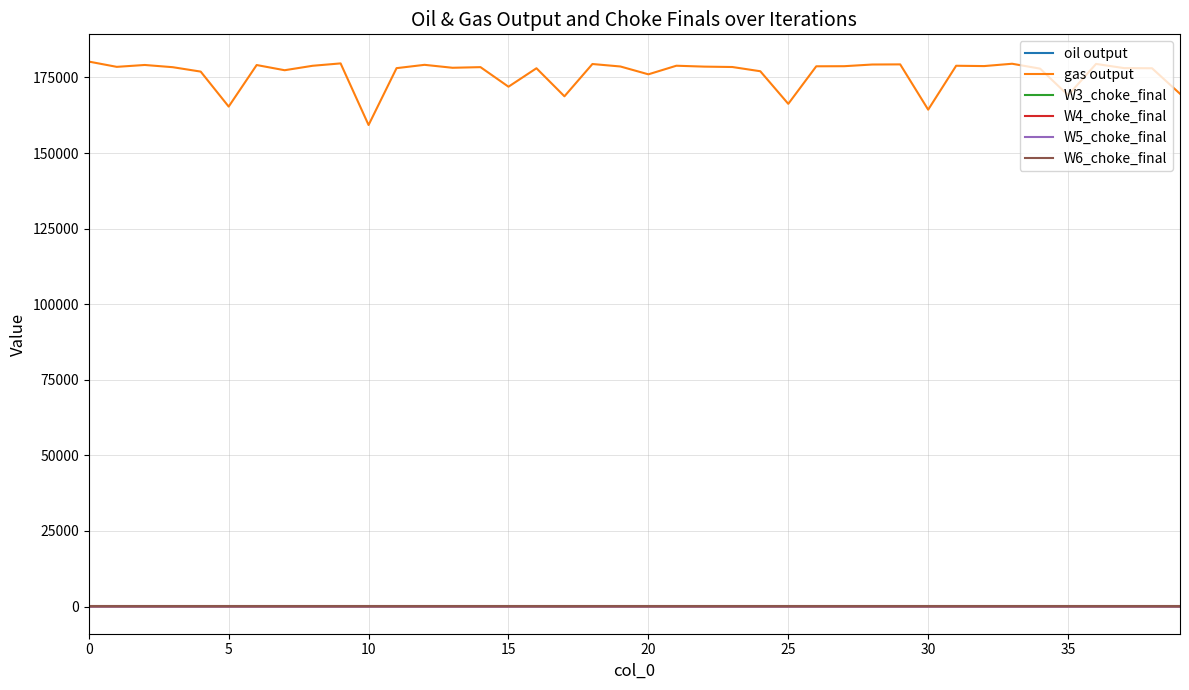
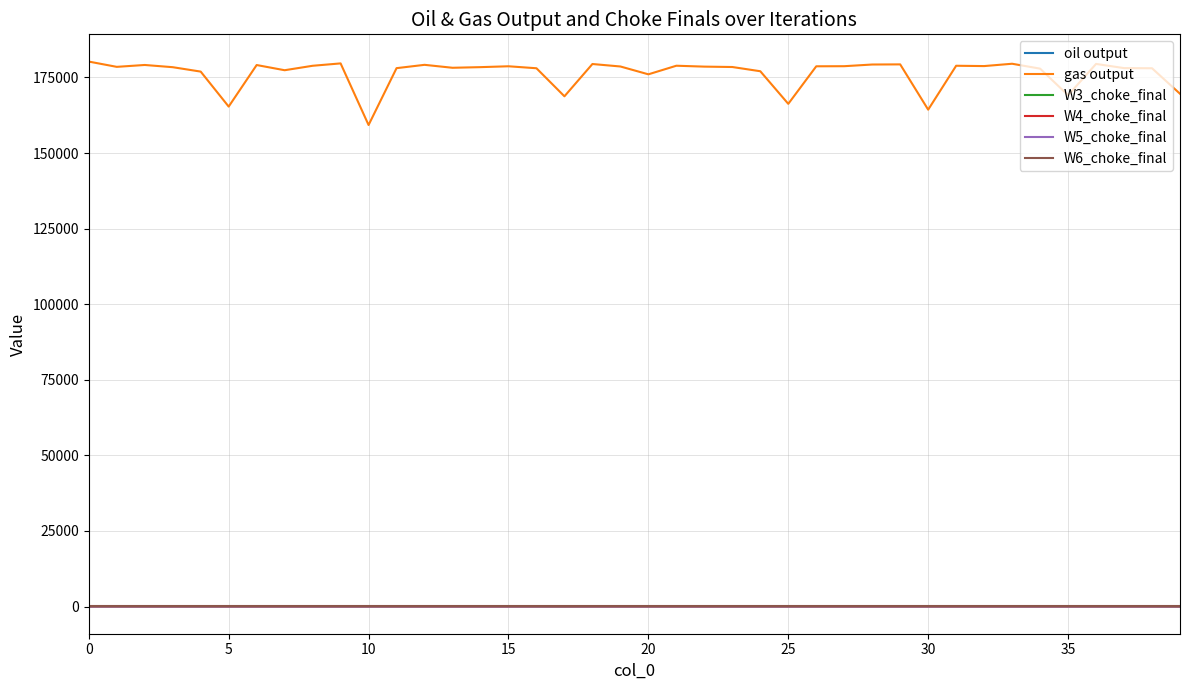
  {
    "W6_choke_final": {
      "0": 0,
      "5": 0,
      "10": 0,
      "15": 0,
      "20": 0,
      "25": 0,
      "30": 0,
      "35": 0
    },
    "gas output": {
      "0": 180000,
      "5": 165000,
      "10": 159000,
-     "15": 172000,
+     "15": 179000,
      "20": 176000,
      "25": 166000,
      "30": 164000
    }
  }
